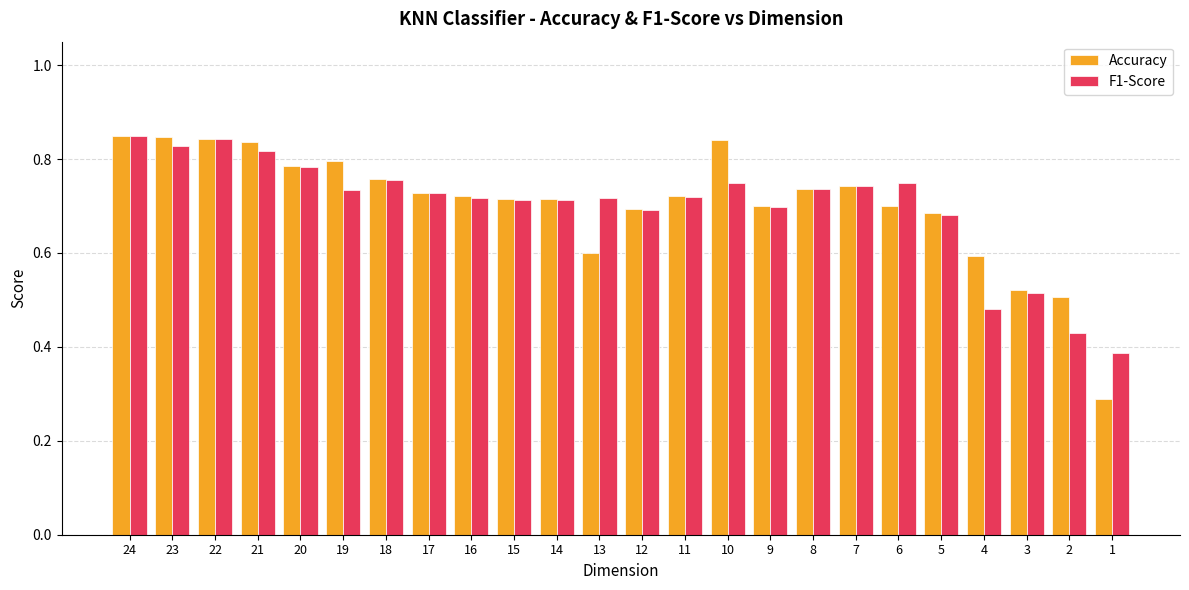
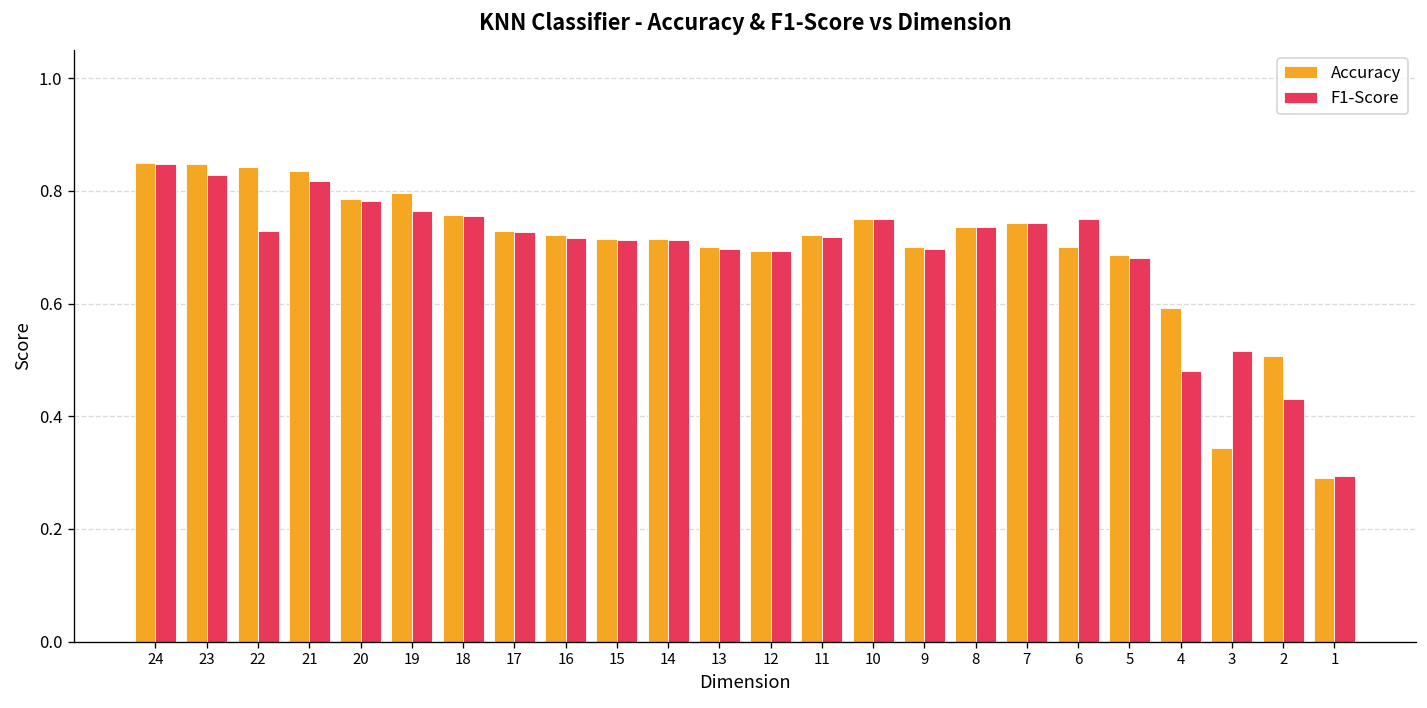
  {
    "Accuracy": {
      "24": 0.85,
      "23": 0.85,
      "22": 0.84,
      "21": 0.84,
      "20": 0.79,
      "19": 0.80,
      "18": 0.76,
      "17": 0.73,
      "16": 0.72,
      "15": 0.71,
      "14": 0.71,
-     "13": 0.6,
+     "13": 0.7,
      "12": 0.69,
      "11": 0.72,
-     "10": 0.84,
+     "10": 0.75,
      "9": 0.70,
      "8": 0.74,
      "7": 0.74,
      "6": 0.70,
      "5": 0.69,
      "4": 0.59,
-     "3": 0.52,
+     "3": 0.34,
      "2": 0.51,
      "1": 0.29
    },
    "F1-Score": {
      "24": 0.85,
      "23": 0.83,
-     "22": 0.84,
+     "22": 0.73,
      "21": 0.82,
      "20": 0.78,
-     "19": 0.73,
+     "19": 0.76,
      "18": 0.76,
      "17": 0.73,
      "16": 0.72,
      "15": 0.71,
      "14": 0.71,
-     "13": 0.72,
+     "13": 0.70,
      "12": 0.69,
      "11": 0.72,
      "10": 0.75,
      "9": 0.70,
      "8": 0.74,
      "7": 0.74,
      "6": 0.75,
      "5": 0.68,
      "4": 0.48,
      "3": 0.52,
      "2": 0.43,
-     "1": 0.39
+     "1": 0.29
    }
  }
